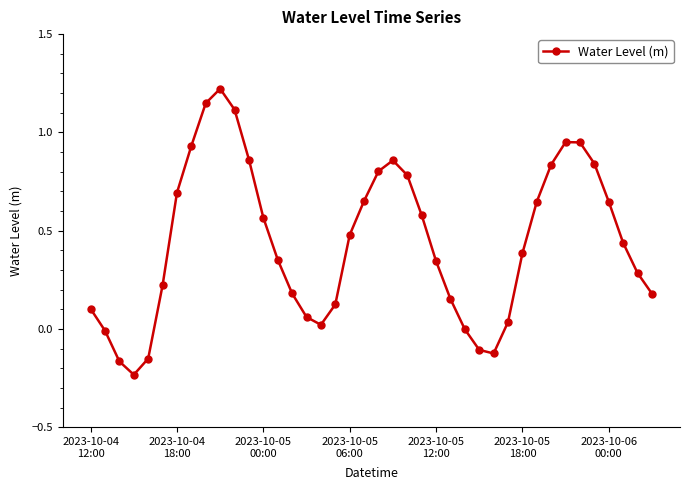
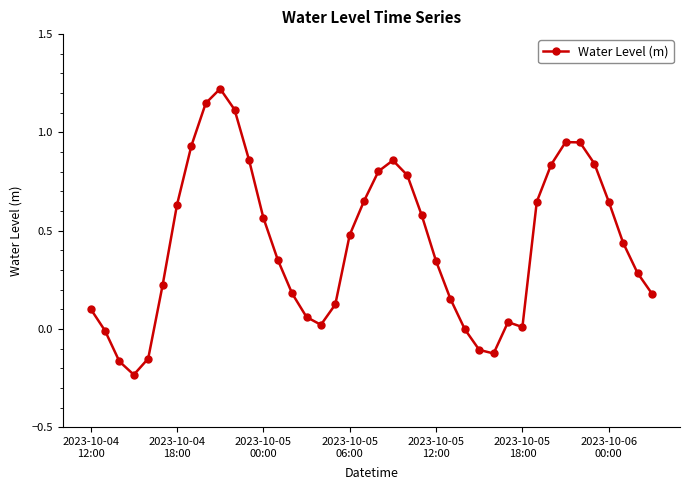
  {
    "2023-10-04 12:00": 0.10,
-   "2023-10-04 18:00": 0.69,
+   "2023-10-04 18:00": 0.63,
    "2023-10-05 00:00": 0.57,
    "2023-10-05 06:00": 0.48,
    "2023-10-05 12:00": 0.35,
-   "2023-10-05 18:00": 0.38,
+   "2023-10-05 18:00": 0.01,
    "2023-10-06 00:00": 0.65
  }
